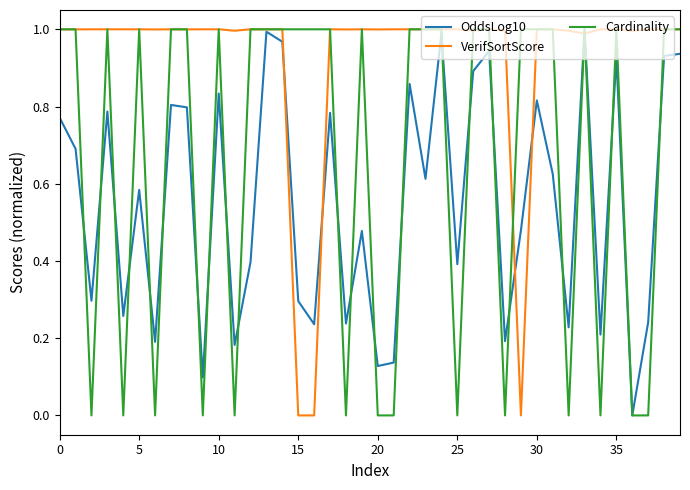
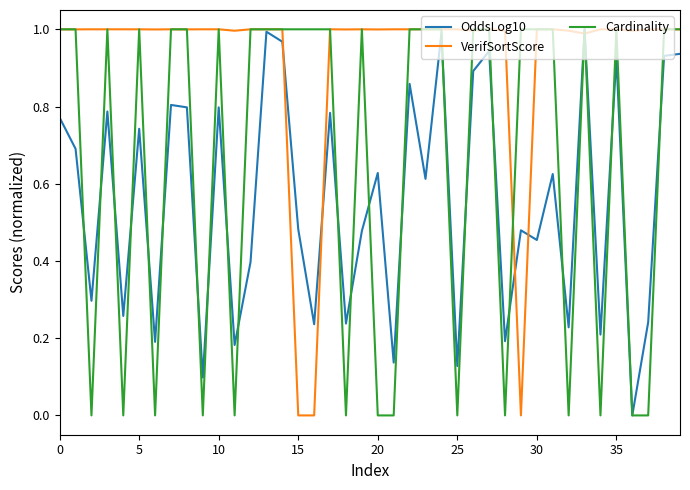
  {
    "OddsLog10": {
      "0": 0.77,
-     "5": 0.58,
-     "10": 0.83,
-     "15": 0.30,
-     "20": 0.13,
-     "25": 0.39,
-     "30": 0.82
+     "5": 0.74,
+     "10": 0.80,
+     "15": 0.48,
+     "20": 0.63,
+     "25": 0.13,
+     "30": 0.45
    },
    "VerifSortScore": {
      "15": 0.00,
      "20": 1.00
    },
    "Cardinality": {
      "15": 1.00,
      "20": 0.00,
      "25": 0.00
    }
  }
